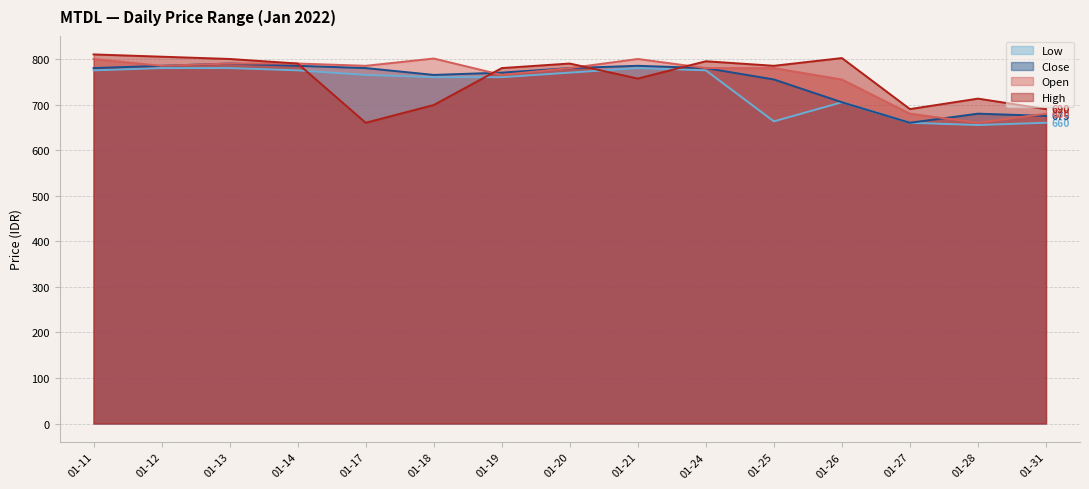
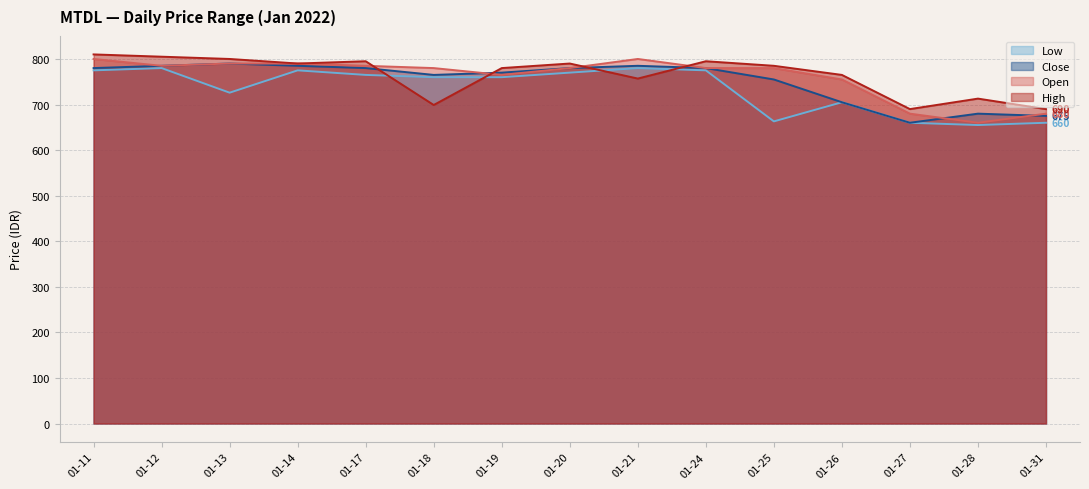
  {
    "Low": {
-     "01-13": 780,
+     "01-13": 730,
      "01-14": 780,
      "01-17": 770,
      "01-20": 770,
      "01-25": 660
    },
    "Close": {
      "01-25": 760,
      "01-28": 680
    },
    "Open": {
      "01-11": 800,
-     "01-18": 800,
+     "01-18": 780,
      "01-21": 800,
      "01-26": 760,
      "01-27": 680
    },
    "High": {
      "01-11": 810,
      "01-12": 810,
      "01-13": 800,
-     "01-17": 660,
+     "01-17": 800,
      "01-18": 700,
      "01-19": 780,
      "01-20": 790,
      "01-21": 760,
      "01-24": 800,
-     "01-26": 800,
+     "01-26": 770,
      "01-27": 690,
      "01-28": 710
    }
  }
